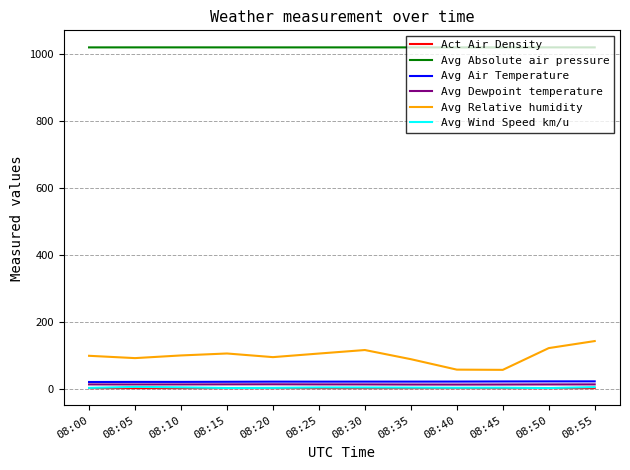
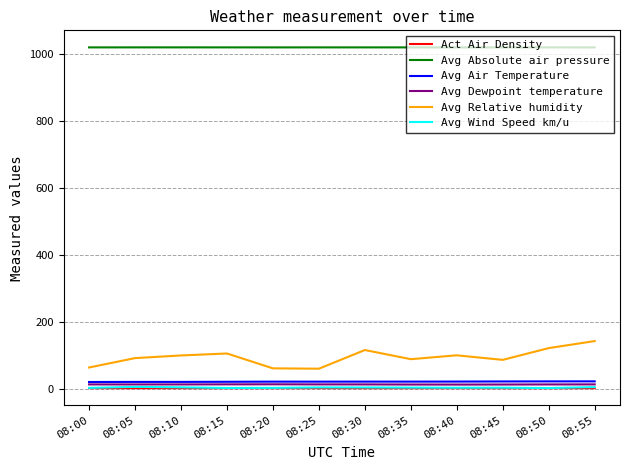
  {
    "Avg Absolute air pressure": {
      "08:00": 1020,
      "08:05": 1020,
      "08:10": 1020,
      "08:15": 1020,
      "08:20": 1020,
      "08:25": 1020,
      "08:30": 1020
    },
    "Avg Air Temperature": {
      "08:05": 20,
      "08:15": 20,
      "08:20": 20,
      "08:25": 20,
      "08:30": 20,
      "08:35": 20,
      "08:40": 20,
      "08:45": 20,
      "08:50": 20,
      "08:55": 20
    },
    "Avg Dewpoint temperature": {
      "08:15": 10,
      "08:20": 10,
      "08:25": 10,
      "08:30": 10,
      "08:35": 10,
      "08:40": 10,
      "08:45": 10,
      "08:50": 10,
      "08:55": 10
    },
    "Avg Relative humidity": {
-     "08:00": 100,
+     "08:00": 60,
      "08:05": 90,
      "08:10": 100,
      "08:15": 100,
-     "08:20": 90,
-     "08:25": 100,
+     "08:20": 60,
+     "08:25": 60,
      "08:30": 120,
      "08:35": 90,
-     "08:40": 60,
-     "08:45": 60,
+     "08:40": 100,
+     "08:45": 90,
      "08:50": 120,
      "08:55": 140
    }
  }
